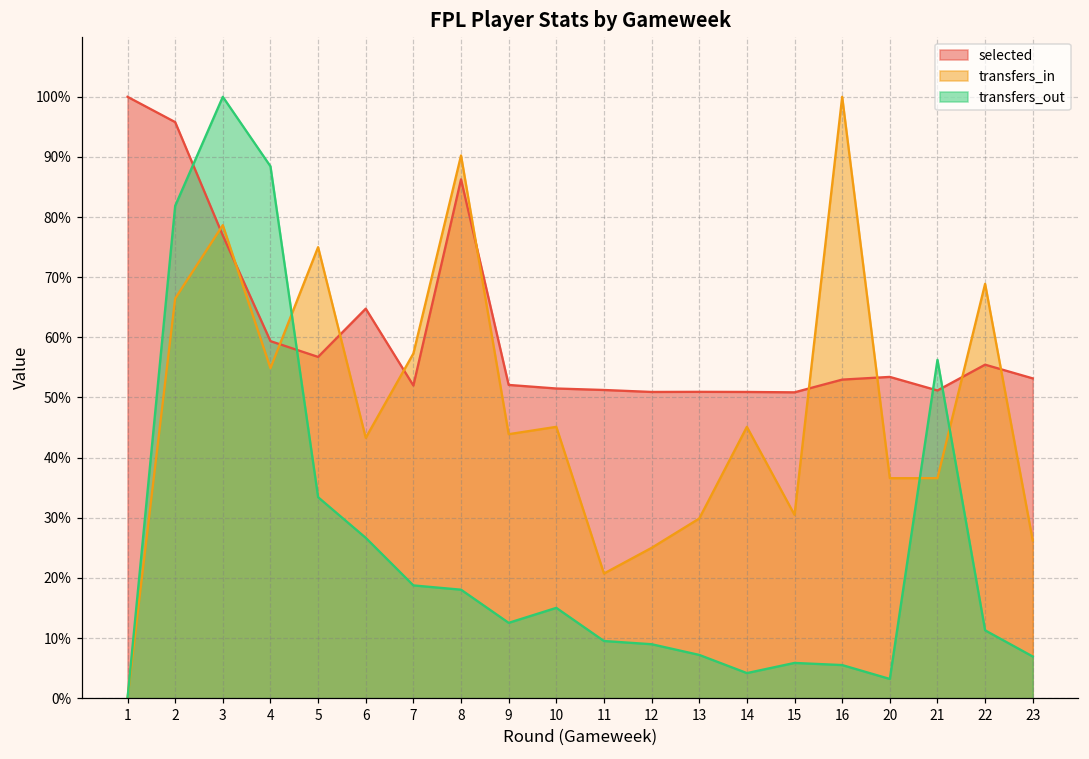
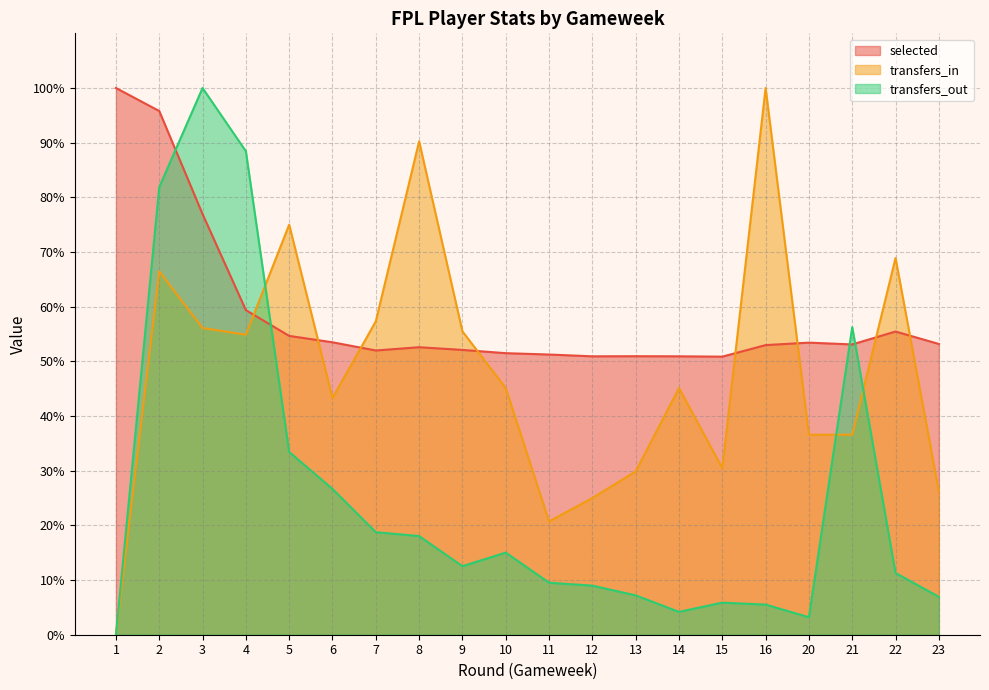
  {
    "selected": {
      "1": "100%",
      "2": "96%",
      "3": "77%",
      "4": "59%",
-     "5": "57%",
-     "6": "65%",
+     "5": "55%",
+     "6": "53%",
      "7": "52%",
-     "8": "86%",
+     "8": "53%",
      "9": "52%",
      "10": "51%",
      "11": "51%",
      "12": "51%",
      "13": "51%",
      "14": "51%",
      "15": "51%",
      "16": "53%",
      "20": "53%",
-     "21": "51%",
+     "21": "53%",
      "22": "55%",
      "23": "53%"
    },
    "transfers_in": {
      "2": "66%",
-     "3": "79%",
+     "3": "56%",
      "4": "55%",
      "5": "75%",
      "6": "43%",
      "7": "57%",
      "8": "90%",
-     "9": "44%",
+     "9": "55%",
      "10": "45%",
      "11": "21%",
      "12": "25%",
      "13": "30%",
      "14": "45%",
      "15": "30%",
      "16": "100%",
      "20": "37%",
      "21": "37%",
      "22": "69%",
      "23": "26%"
    },
    "transfers_out": {
      "2": "82%",
      "3": "100%",
      "4": "88%",
      "5": "33%",
      "6": "27%",
      "7": "19%",
      "8": "18%",
      "9": "13%",
      "10": "15%",
      "11": "10%",
      "12": "9%",
      "13": "7%",
      "14": "4%",
      "15": "6%",
      "16": "6%",
      "20": "3%",
      "21": "56%",
      "22": "11%",
      "23": "7%"
    }
  }
